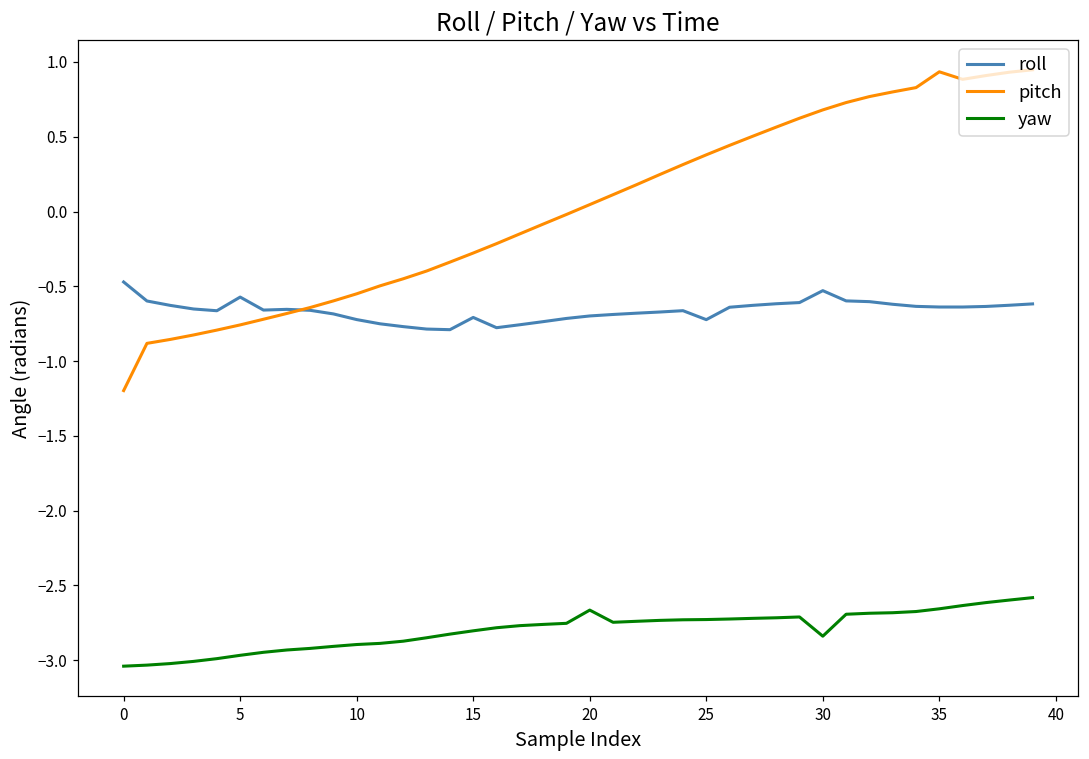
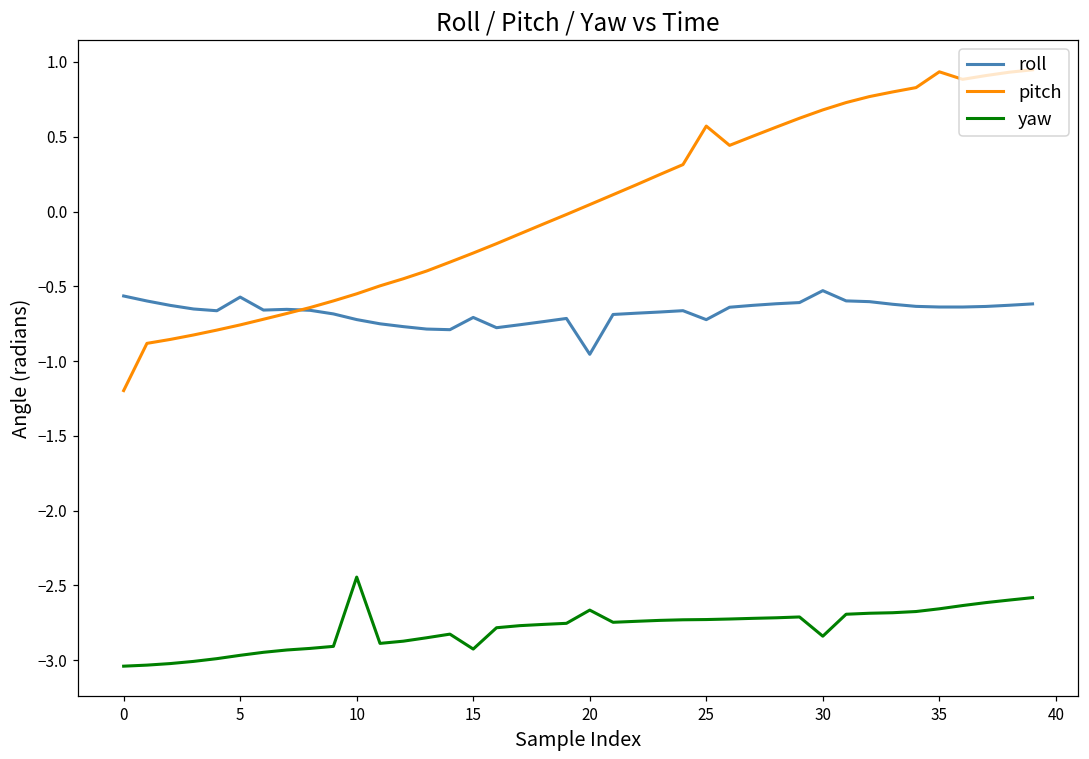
  {
    "roll": {
-     "0": -0.47,
+     "0": -0.56,
      "5": -0.57,
      "10": -0.72,
      "15": -0.71,
-     "20": -0.70,
+     "20": -0.95,
      "25": -0.72,
      "30": -0.53,
      "35": -0.64
    },
    "pitch": {
      "0": -1.20,
      "5": -0.76,
      "10": -0.55,
      "15": -0.28,
      "20": 0.05,
-     "25": 0.38,
+     "25": 0.57,
      "30": 0.68,
      "35": 0.93
    },
    "yaw": {
      "0": -3.04,
      "5": -2.97,
-     "10": -2.90,
-     "15": -2.80,
+     "10": -2.44,
+     "15": -2.93,
      "20": -2.67,
      "25": -2.73,
      "30": -2.84,
      "35": -2.66
    }
  }
